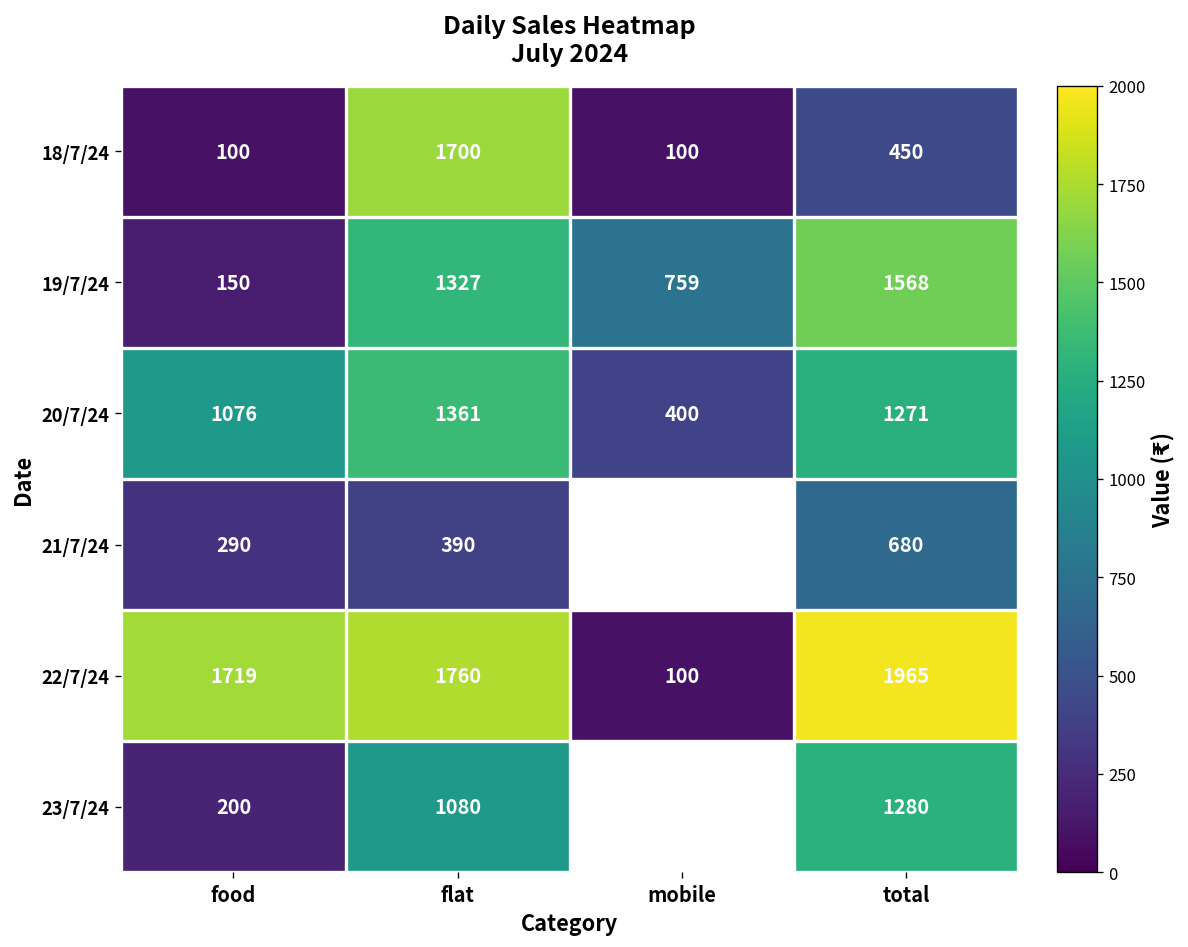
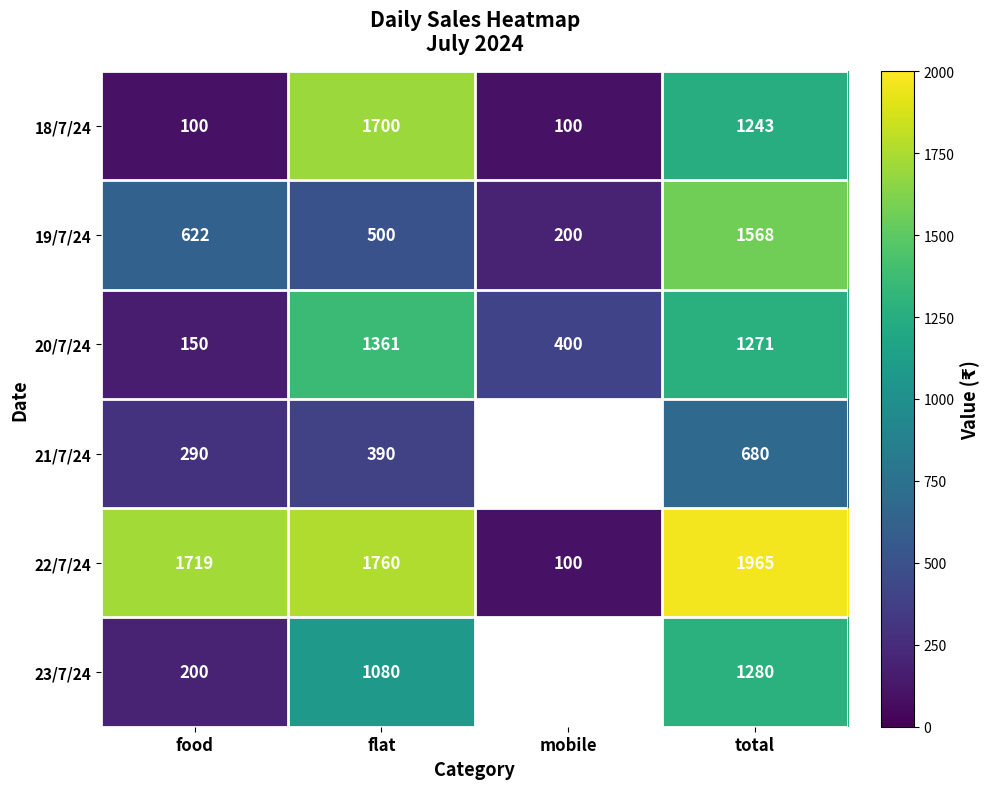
  {
    "18/7/24": {
      "food": 100,
      "flat": 1700,
      "mobile": 100,
-     "total": 450
+     "total": 1243
    },
    "19/7/24": {
-     "food": 150,
-     "flat": 1327,
-     "mobile": 759,
+     "food": 622,
+     "flat": 500,
+     "mobile": 200,
      "total": 1568
    },
    "20/7/24": {
-     "food": 1076,
+     "food": 150,
      "flat": 1361,
      "mobile": 400,
      "total": 1271
    },
    "21/7/24": {
      "food": 290,
      "flat": 390,
      "total": 680
    },
    "22/7/24": {
      "food": 1719,
      "flat": 1760,
      "mobile": 100,
      "total": 1965
    },
    "23/7/24": {
      "food": 200,
      "flat": 1080,
      "total": 1280
    }
  }
